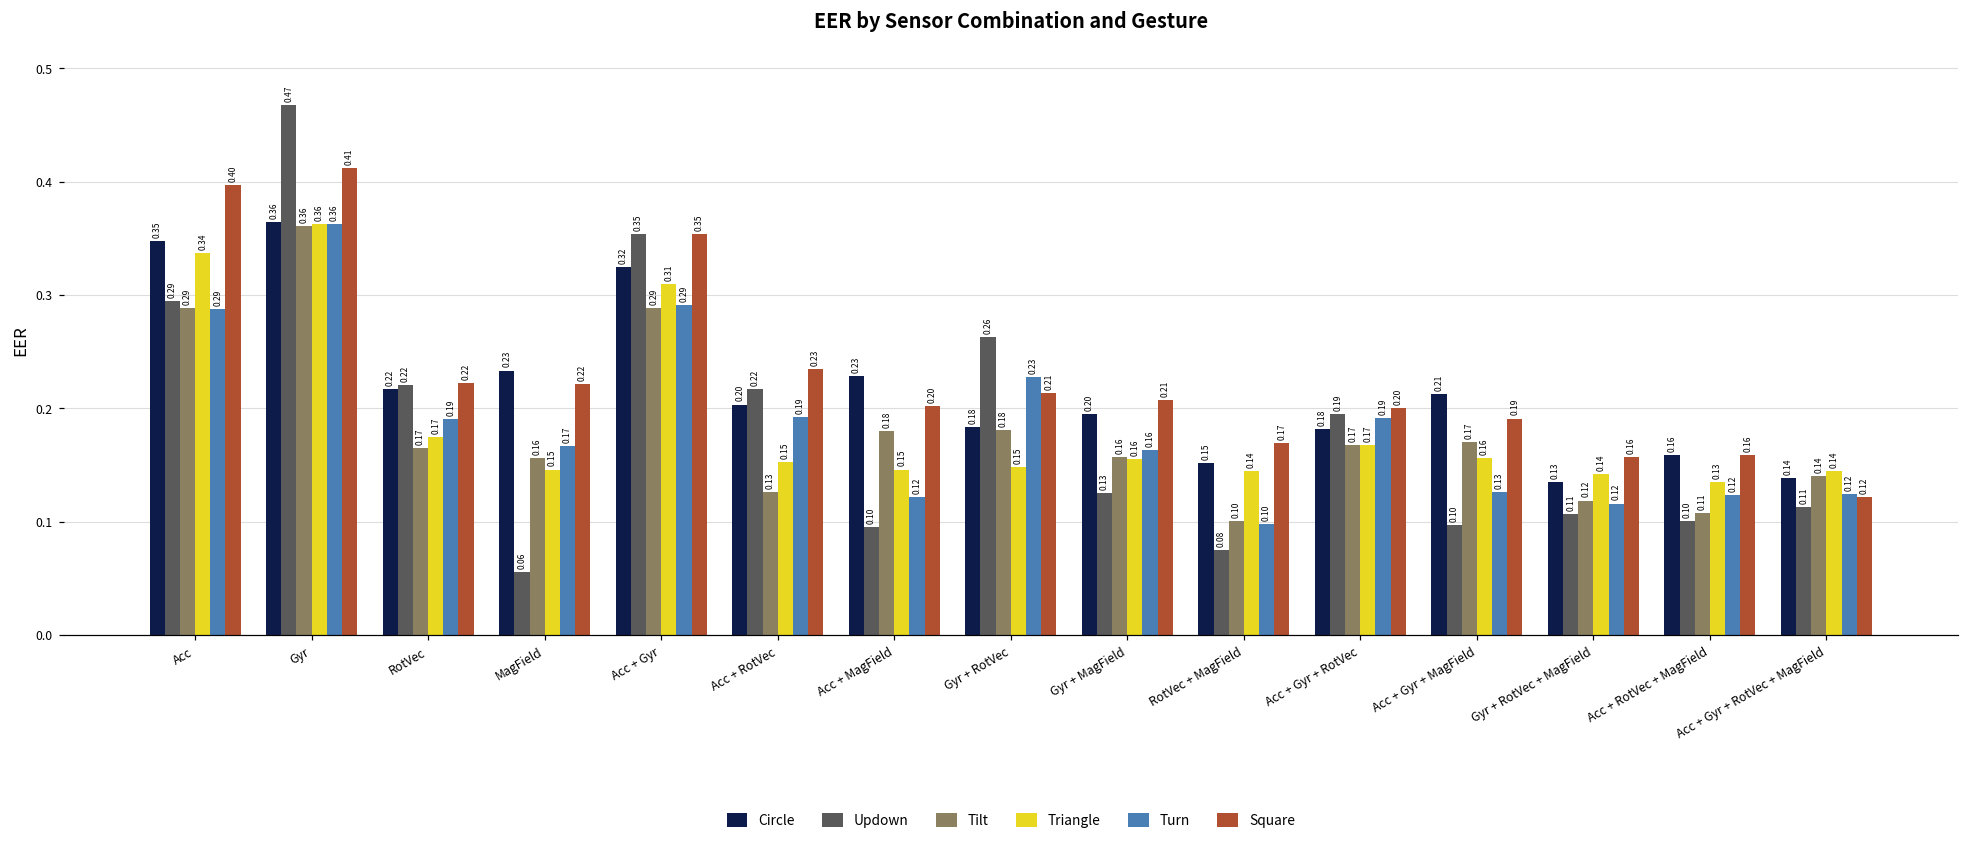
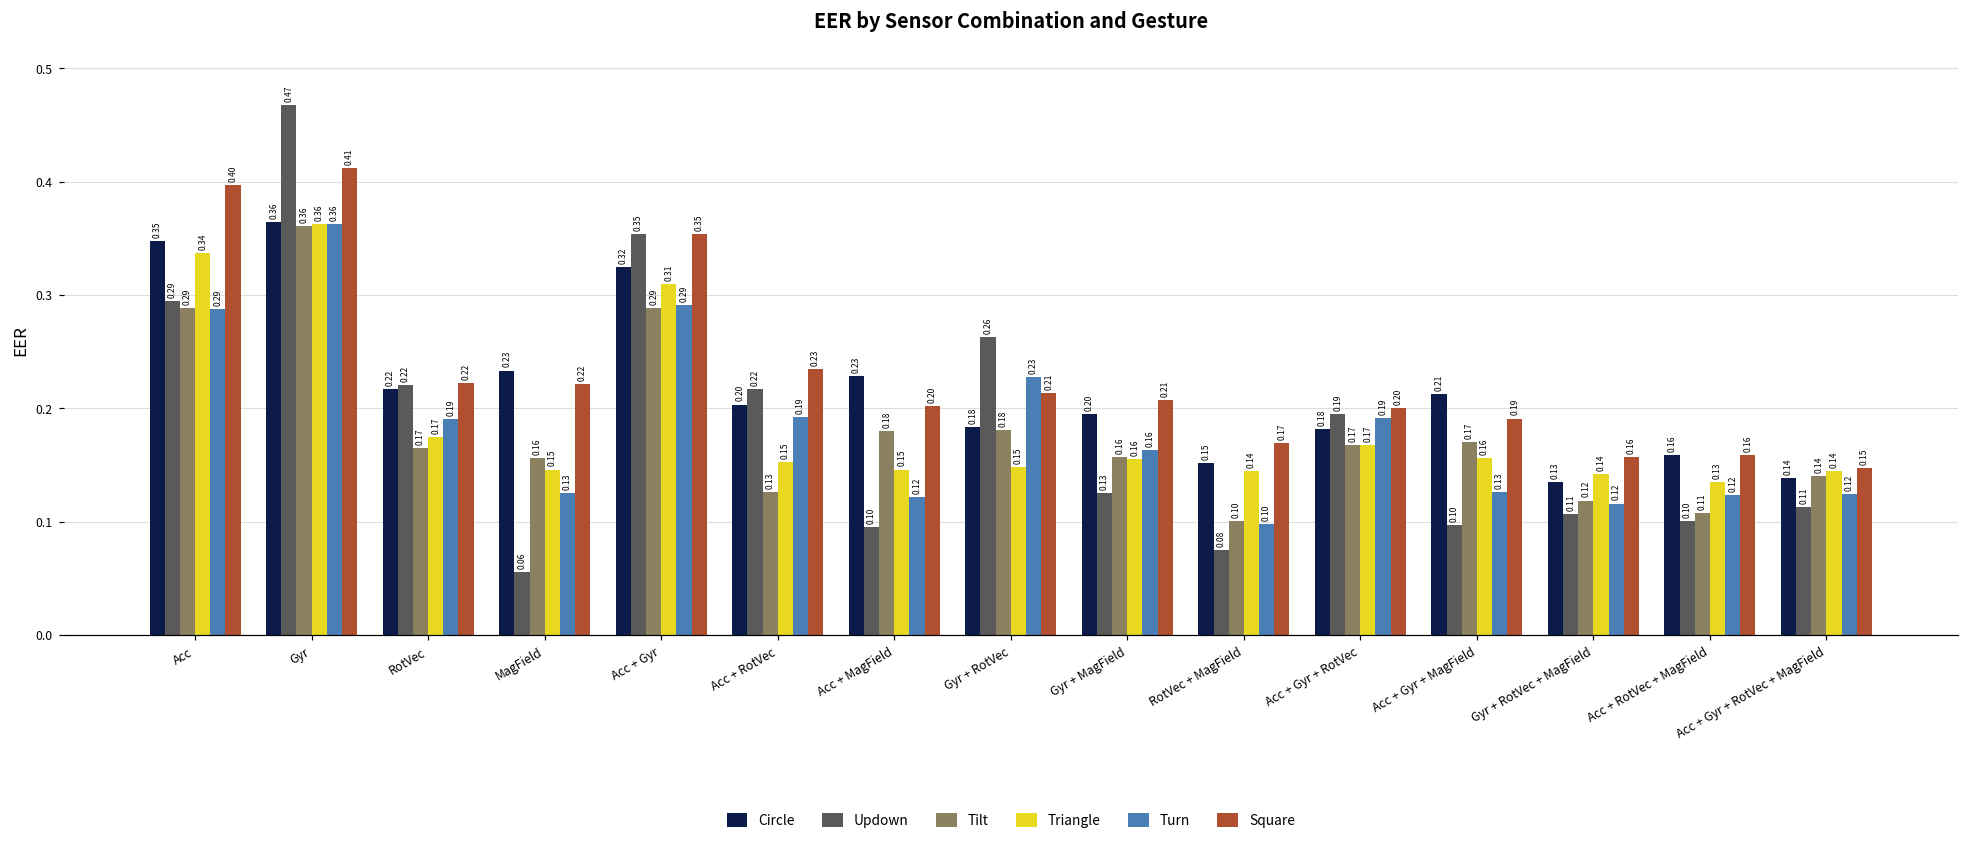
  {
    "Circle": {
      "Acc": 0.35,
      "Gyr": 0.36,
      "RotVec": 0.22,
      "MagField": 0.23,
      "Acc + Gyr": 0.32,
      "Acc + RotVec": 0.20,
      "Acc + MagField": 0.23,
      "Gyr + RotVec": 0.18,
      "Gyr + MagField": 0.20,
      "RotVec + MagField": 0.15,
      "Acc + Gyr + RotVec": 0.18,
      "Acc + Gyr + MagField": 0.21,
      "Gyr + RotVec + MagField": 0.13,
      "Acc + RotVec + MagField": 0.16,
      "Acc + Gyr + RotVec + MagField": 0.14
    },
    "Updown": {
      "Acc": 0.29,
      "Gyr": 0.47,
      "RotVec": 0.22,
      "MagField": 0.06,
      "Acc + Gyr": 0.35,
      "Acc + RotVec": 0.22,
      "Acc + MagField": 0.10,
      "Gyr + RotVec": 0.26,
      "Gyr + MagField": 0.13,
      "RotVec + MagField": 0.08,
      "Acc + Gyr + RotVec": 0.19,
      "Acc + Gyr + MagField": 0.10,
      "Gyr + RotVec + MagField": 0.11,
      "Acc + RotVec + MagField": 0.10,
      "Acc + Gyr + RotVec + MagField": 0.11
    },
    "Tilt": {
      "Acc": 0.29,
      "Gyr": 0.36,
      "RotVec": 0.17,
      "MagField": 0.16,
      "Acc + Gyr": 0.29,
      "Acc + RotVec": 0.13,
      "Acc + MagField": 0.18,
      "Gyr + RotVec": 0.18,
      "Gyr + MagField": 0.16,
      "RotVec + MagField": 0.10,
      "Acc + Gyr + RotVec": 0.17,
      "Acc + Gyr + MagField": 0.17,
      "Gyr + RotVec + MagField": 0.12,
      "Acc + RotVec + MagField": 0.11,
      "Acc + Gyr + RotVec + MagField": 0.14
    },
    "Triangle": {
      "Acc": 0.34,
      "Gyr": 0.36,
      "RotVec": 0.17,
      "MagField": 0.15,
      "Acc + Gyr": 0.31,
      "Acc + RotVec": 0.15,
      "Acc + MagField": 0.15,
      "Gyr + RotVec": 0.15,
      "Gyr + MagField": 0.16,
      "RotVec + MagField": 0.14,
      "Acc + Gyr + RotVec": 0.17,
      "Acc + Gyr + MagField": 0.16,
      "Gyr + RotVec + MagField": 0.14,
      "Acc + RotVec + MagField": 0.13,
      "Acc + Gyr + RotVec + MagField": 0.14
    },
    "Turn": {
      "Acc": 0.29,
      "Gyr": 0.36,
      "RotVec": 0.19,
-     "MagField": 0.17,
+     "MagField": 0.13,
      "Acc + Gyr": 0.29,
      "Acc + RotVec": 0.19,
      "Acc + MagField": 0.12,
      "Gyr + RotVec": 0.23,
      "Gyr + MagField": 0.16,
      "RotVec + MagField": 0.10,
      "Acc + Gyr + RotVec": 0.19,
      "Acc + Gyr + MagField": 0.13,
      "Gyr + RotVec + MagField": 0.12,
      "Acc + RotVec + MagField": 0.12,
      "Acc + Gyr + RotVec + MagField": 0.12
    },
    "Square": {
      "Acc": 0.40,
      "Gyr": 0.41,
      "RotVec": 0.22,
      "MagField": 0.22,
      "Acc + Gyr": 0.35,
      "Acc + RotVec": 0.23,
      "Acc + MagField": 0.20,
      "Gyr + RotVec": 0.21,
      "Gyr + MagField": 0.21,
      "RotVec + MagField": 0.17,
      "Acc + Gyr + RotVec": 0.20,
      "Acc + Gyr + MagField": 0.19,
      "Gyr + RotVec + MagField": 0.16,
      "Acc + RotVec + MagField": 0.16,
-     "Acc + Gyr + RotVec + MagField": 0.12
+     "Acc + Gyr + RotVec + MagField": 0.15
    }
  }
